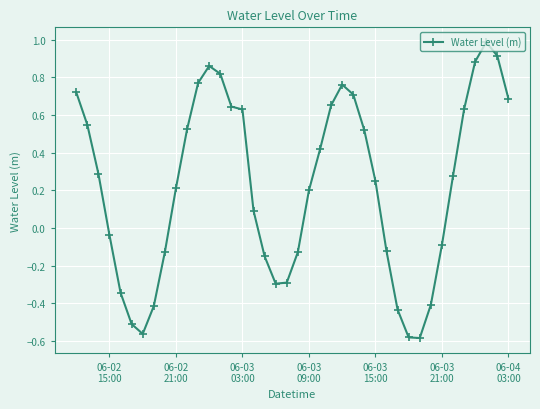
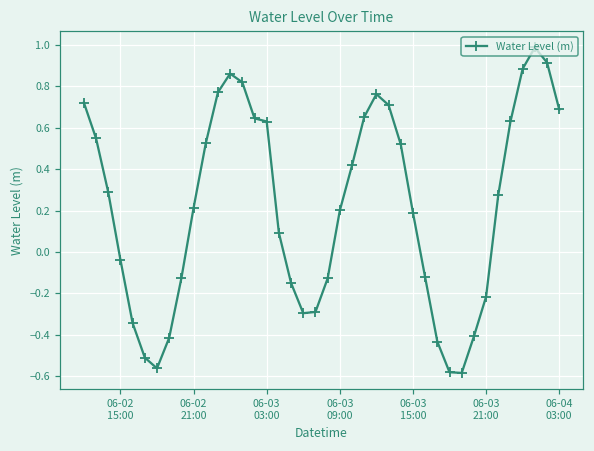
  {
    "06-02 15:00": -0.04,
    "06-02 21:00": 0.21,
    "06-03 03:00": 0.63,
    "06-03 09:00": 0.20,
-   "06-03 15:00": 0.25,
-   "06-03 21:00": -0.09,
+   "06-03 15:00": 0.19,
+   "06-03 21:00": -0.22,
    "06-04 03:00": 0.69
  }
